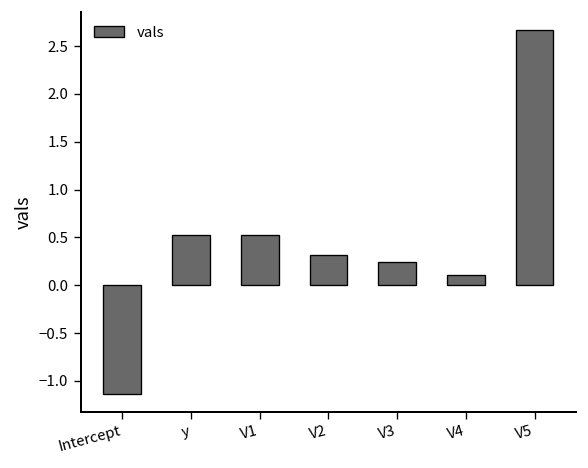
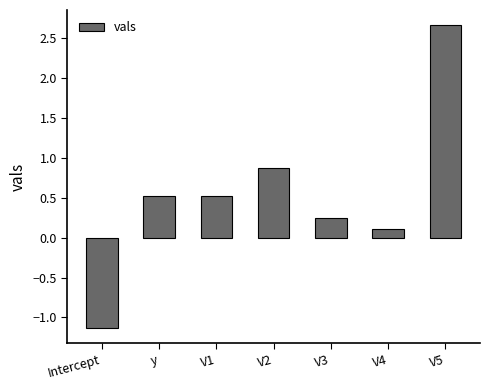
  {
    "Intercept": -1.1,
    "y": 0.5,
    "V1": 0.5,
-   "V2": 0.3,
+   "V2": 0.9,
    "V3": 0.2,
    "V4": 0.1,
    "V5": 2.7
  }
